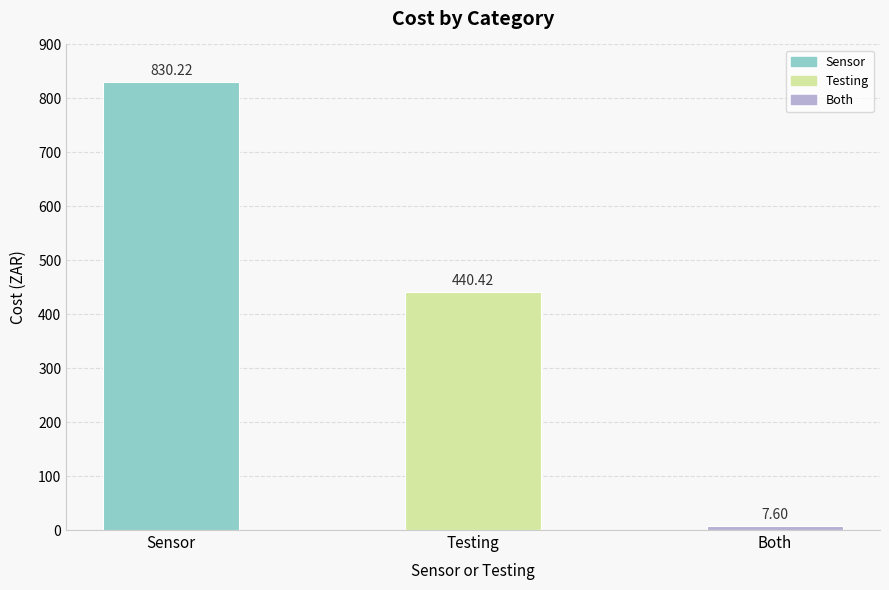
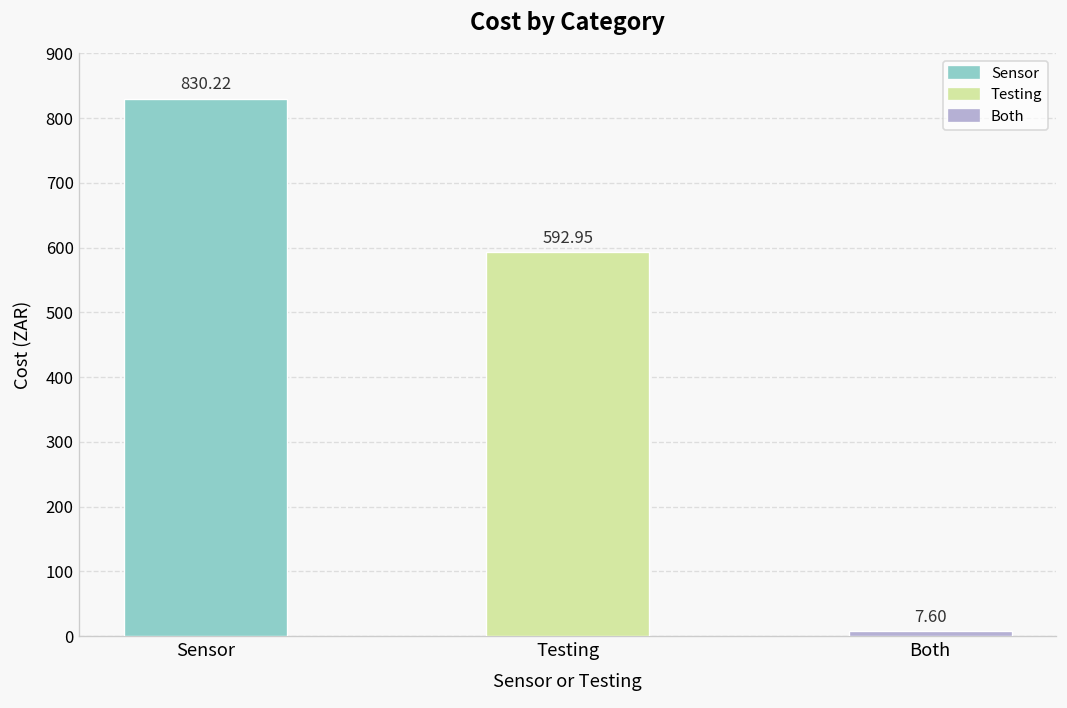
  {
    "Sensor": 830.22,
-   "Testing": 440.42,
+   "Testing": 592.95,
    "Both": 7.60
  }
